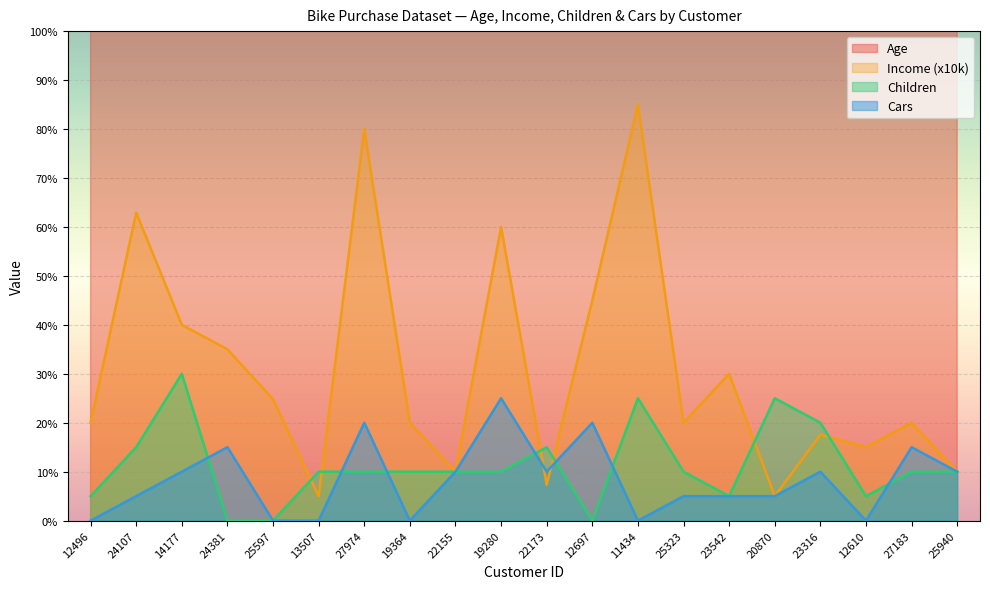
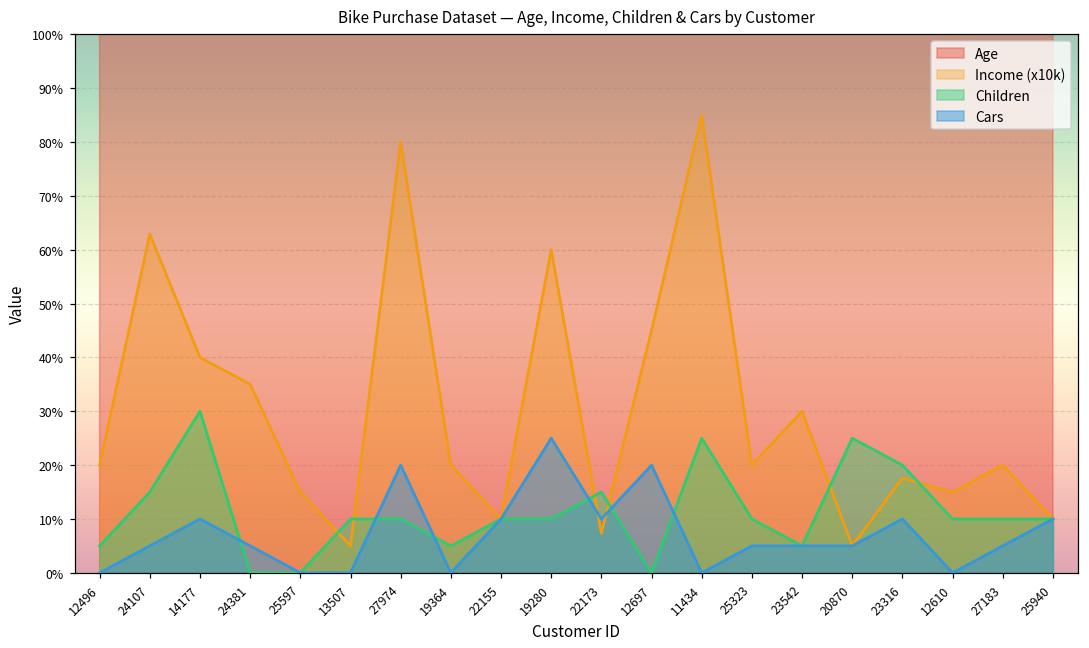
  {
    "Income (x10k)": {
      "12496": "20%",
      "24107": "63%",
      "14177": "40%",
      "24381": "35%",
-     "25597": "25%",
+     "25597": "15%",
      "13507": "5%",
      "27974": "80%",
      "19364": "20%",
      "19280": "60%",
      "22173": "7%",
      "12697": "45%",
      "11434": "85%",
      "25323": "20%",
      "23542": "30%",
      "23316": "18%",
      "12610": "15%",
      "27183": "20%"
    },
    "Children": {
      "12496": "5%",
      "24107": "15%",
      "14177": "30%",
      "24381": "0%",
      "13507": "10%",
      "27974": "10%",
-     "19364": "10%",
+     "19364": "5%",
      "19280": "10%",
      "22173": "15%",
      "12697": "0%",
      "11434": "25%",
      "25323": "10%",
      "20870": "25%",
      "23316": "20%",
-     "12610": "5%",
+     "12610": "10%",
      "27183": "10%"
    },
    "Cars": {
      "12496": "0%",
      "24107": "5%",
      "14177": "10%",
-     "24381": "15%",
+     "24381": "5%",
      "13507": "0%",
      "27974": "20%",
      "19364": "0%",
      "19280": "25%",
      "22173": "10%",
      "12697": "20%",
      "11434": "0%",
      "25323": "5%",
      "23316": "10%",
      "12610": "0%",
-     "27183": "15%"
+     "27183": "5%"
    }
  }
